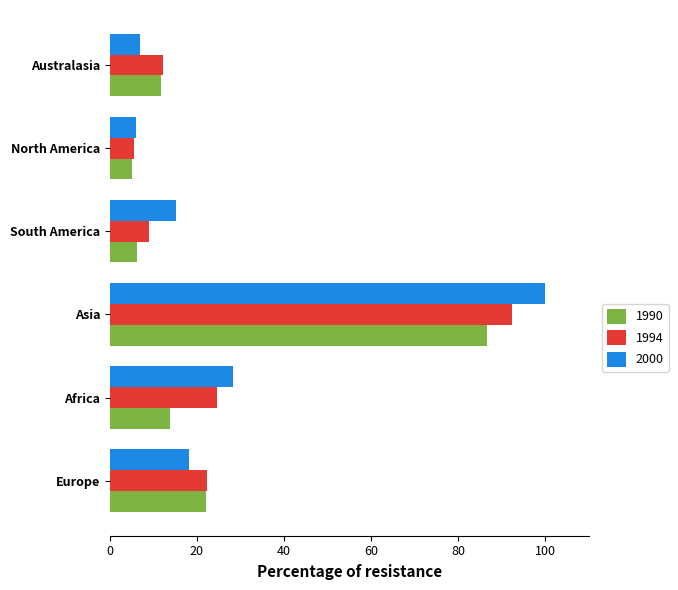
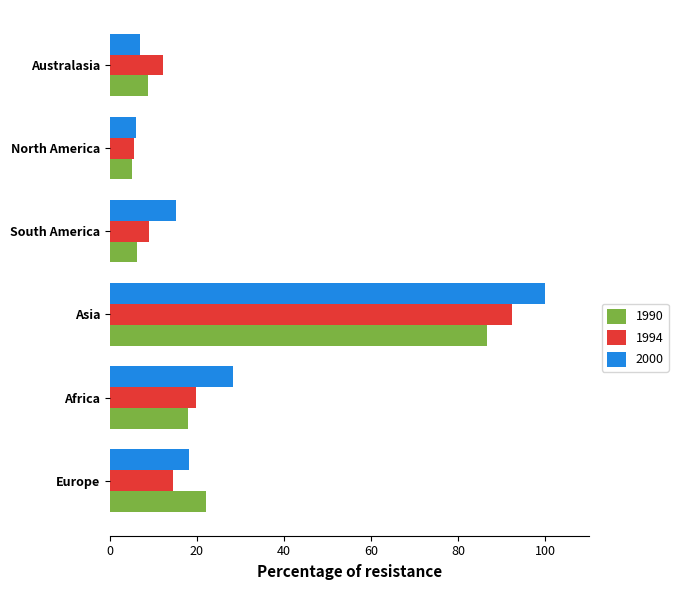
  {
    "1990": {
-     "Australasia": 12,
+     "Australasia": 9,
      "North America": 5,
      "South America": 6,
      "Asia": 87,
-     "Africa": 14,
+     "Africa": 18,
      "Europe": 22
    },
    "1994": {
      "Australasia": 12,
      "North America": 6,
      "South America": 9,
      "Asia": 92,
-     "Africa": 25,
-     "Europe": 22
+     "Africa": 20,
+     "Europe": 14
    },
    "2000": {
      "Australasia": 7,
      "North America": 6,
      "South America": 15,
      "Asia": 100,
      "Africa": 28,
      "Europe": 18
    }
  }
